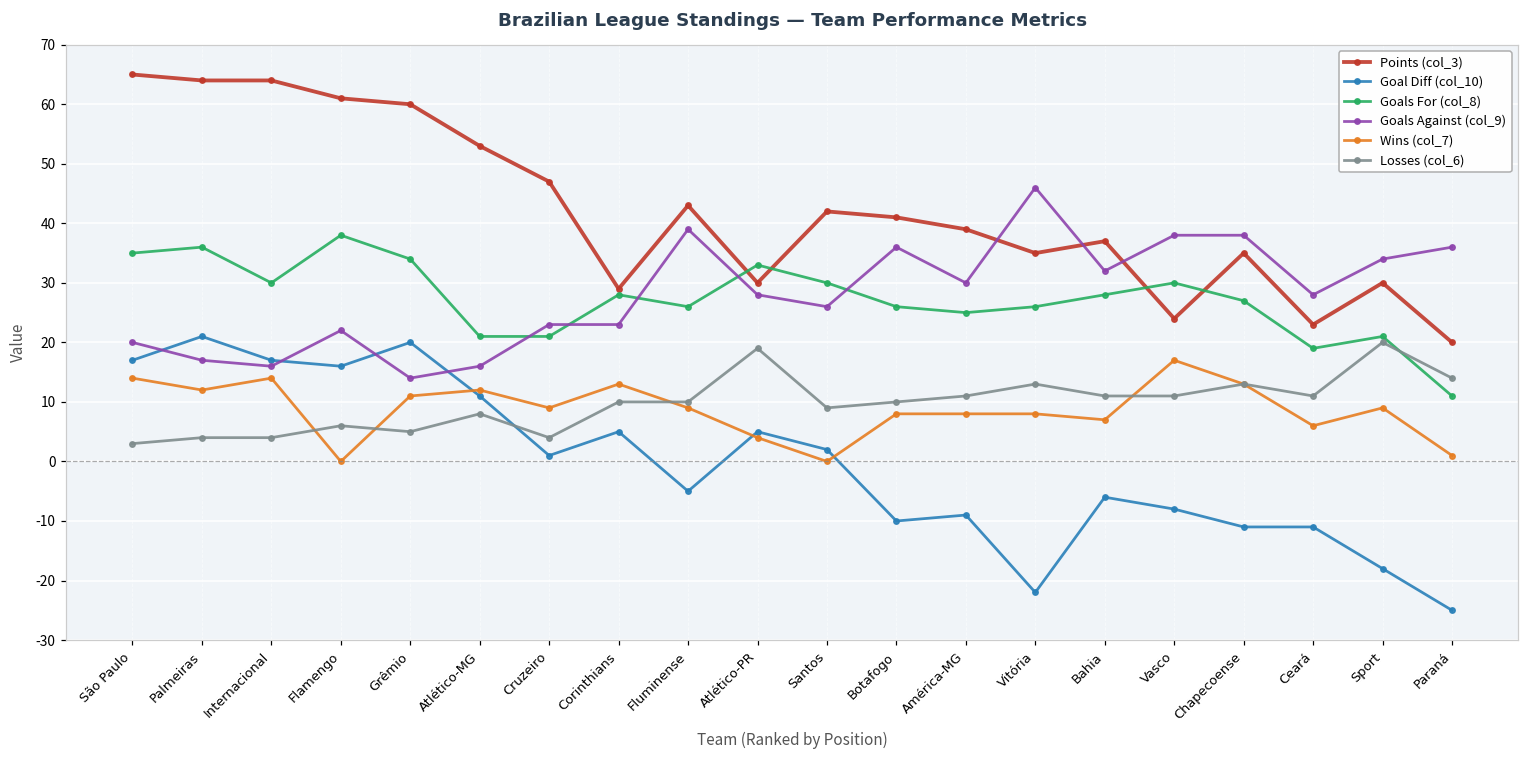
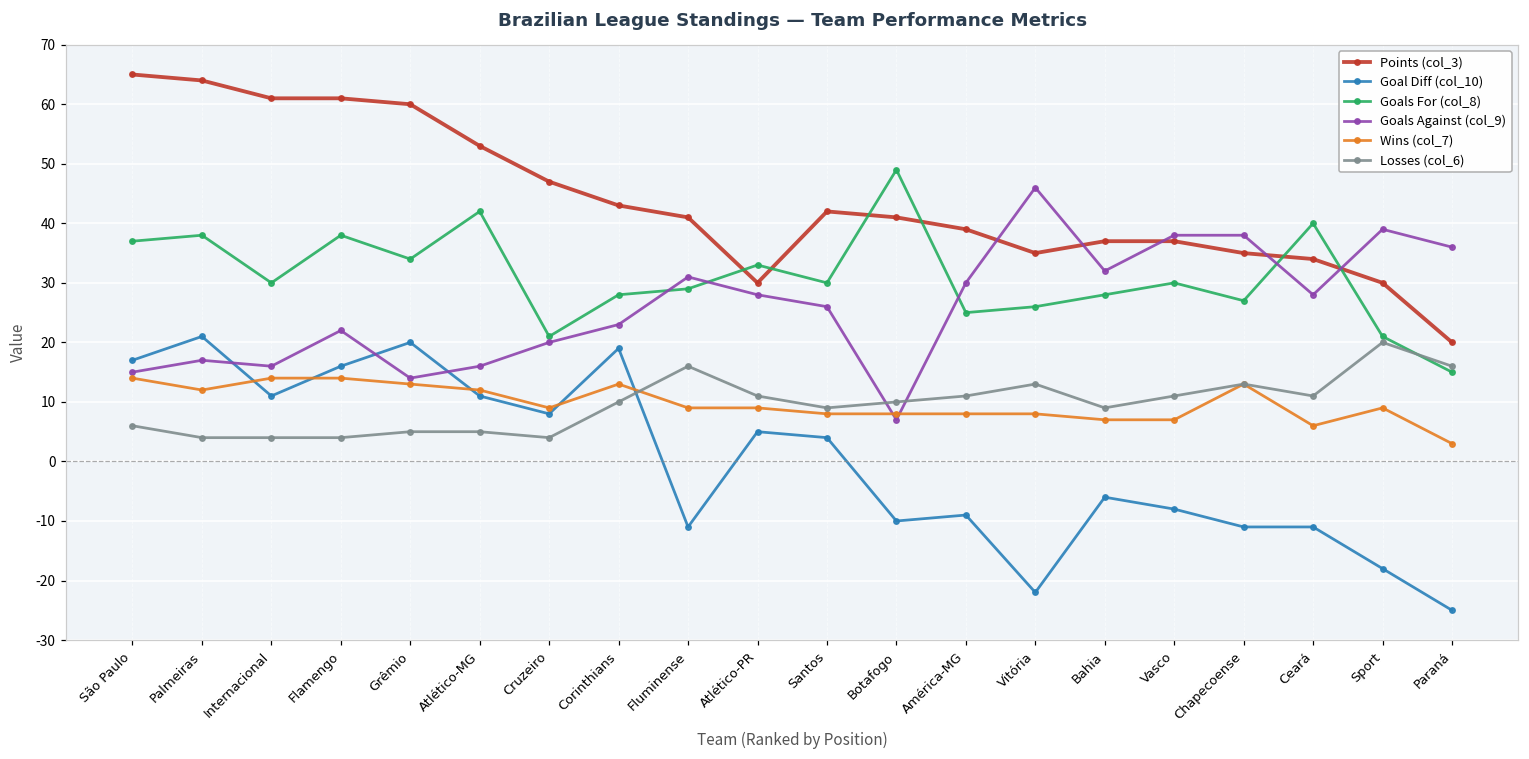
  {
    "Points (col_3)": {
      "São Paulo": 65,
      "Palmeiras": 64,
-     "Internacional": 64,
+     "Internacional": 61,
      "Flamengo": 61,
      "Grêmio": 60,
      "Atlético-MG": 53,
      "Cruzeiro": 47,
-     "Corinthians": 29,
-     "Fluminense": 43,
+     "Corinthians": 43,
+     "Fluminense": 41,
      "Atlético-PR": 30,
      "Santos": 42,
      "Botafogo": 41,
      "América-MG": 39,
      "Vitória": 35,
      "Bahia": 37,
-     "Vasco": 24,
+     "Vasco": 37,
      "Chapecoense": 35,
-     "Ceará": 23,
+     "Ceará": 34,
      "Sport": 30,
      "Paraná": 20
    },
    "Goal Diff (col_10)": {
      "São Paulo": 17,
      "Palmeiras": 21,
-     "Internacional": 17,
+     "Internacional": 11,
      "Flamengo": 16,
      "Grêmio": 20,
      "Atlético-MG": 11,
-     "Cruzeiro": 1,
-     "Corinthians": 5,
-     "Fluminense": -5,
+     "Cruzeiro": 8,
+     "Corinthians": 19,
+     "Fluminense": -11,
      "Atlético-PR": 5,
-     "Santos": 2,
+     "Santos": 4,
      "Botafogo": -10,
      "América-MG": -9,
      "Vitória": -22,
      "Bahia": -6,
      "Vasco": -8,
      "Chapecoense": -11,
      "Ceará": -11,
      "Sport": -18,
      "Paraná": -25
    },
    "Goals For (col_8)": {
-     "São Paulo": 35,
-     "Palmeiras": 36,
+     "São Paulo": 37,
+     "Palmeiras": 38,
      "Internacional": 30,
      "Flamengo": 38,
      "Grêmio": 34,
-     "Atlético-MG": 21,
+     "Atlético-MG": 42,
      "Cruzeiro": 21,
      "Corinthians": 28,
-     "Fluminense": 26,
+     "Fluminense": 29,
      "Atlético-PR": 33,
      "Santos": 30,
-     "Botafogo": 26,
+     "Botafogo": 49,
      "América-MG": 25,
      "Vitória": 26,
      "Bahia": 28,
      "Vasco": 30,
      "Chapecoense": 27,
-     "Ceará": 19,
+     "Ceará": 40,
      "Sport": 21,
-     "Paraná": 11
+     "Paraná": 15
    },
    "Goals Against (col_9)": {
-     "São Paulo": 20,
+     "São Paulo": 15,
      "Palmeiras": 17,
      "Internacional": 16,
      "Flamengo": 22,
      "Grêmio": 14,
      "Atlético-MG": 16,
-     "Cruzeiro": 23,
+     "Cruzeiro": 20,
      "Corinthians": 23,
-     "Fluminense": 39,
+     "Fluminense": 31,
      "Atlético-PR": 28,
      "Santos": 26,
-     "Botafogo": 36,
+     "Botafogo": 7,
      "América-MG": 30,
      "Vitória": 46,
      "Bahia": 32,
      "Vasco": 38,
      "Chapecoense": 38,
      "Ceará": 28,
-     "Sport": 34,
+     "Sport": 39,
      "Paraná": 36
    },
    "Wins (col_7)": {
      "São Paulo": 14,
      "Palmeiras": 12,
      "Internacional": 14,
-     "Flamengo": 0,
-     "Grêmio": 11,
+     "Flamengo": 14,
+     "Grêmio": 13,
      "Atlético-MG": 12,
      "Cruzeiro": 9,
      "Corinthians": 13,
      "Fluminense": 9,
-     "Atlético-PR": 4,
-     "Santos": 0,
+     "Atlético-PR": 9,
+     "Santos": 8,
      "Botafogo": 8,
      "América-MG": 8,
      "Vitória": 8,
      "Bahia": 7,
-     "Vasco": 17,
+     "Vasco": 7,
      "Ceará": 6,
      "Sport": 9,
-     "Paraná": 1
+     "Paraná": 3
    },
    "Losses (col_6)": {
-     "São Paulo": 3,
+     "São Paulo": 6,
      "Palmeiras": 4,
      "Internacional": 4,
-     "Flamengo": 6,
+     "Flamengo": 4,
      "Grêmio": 5,
-     "Atlético-MG": 8,
+     "Atlético-MG": 5,
      "Cruzeiro": 4,
      "Corinthians": 10,
-     "Fluminense": 10,
-     "Atlético-PR": 19,
+     "Fluminense": 16,
+     "Atlético-PR": 11,
      "Santos": 9,
      "Botafogo": 10,
      "América-MG": 11,
      "Vitória": 13,
-     "Bahia": 11,
+     "Bahia": 9,
      "Vasco": 11,
      "Ceará": 11,
      "Sport": 20,
-     "Paraná": 14
+     "Paraná": 16
    }
  }
